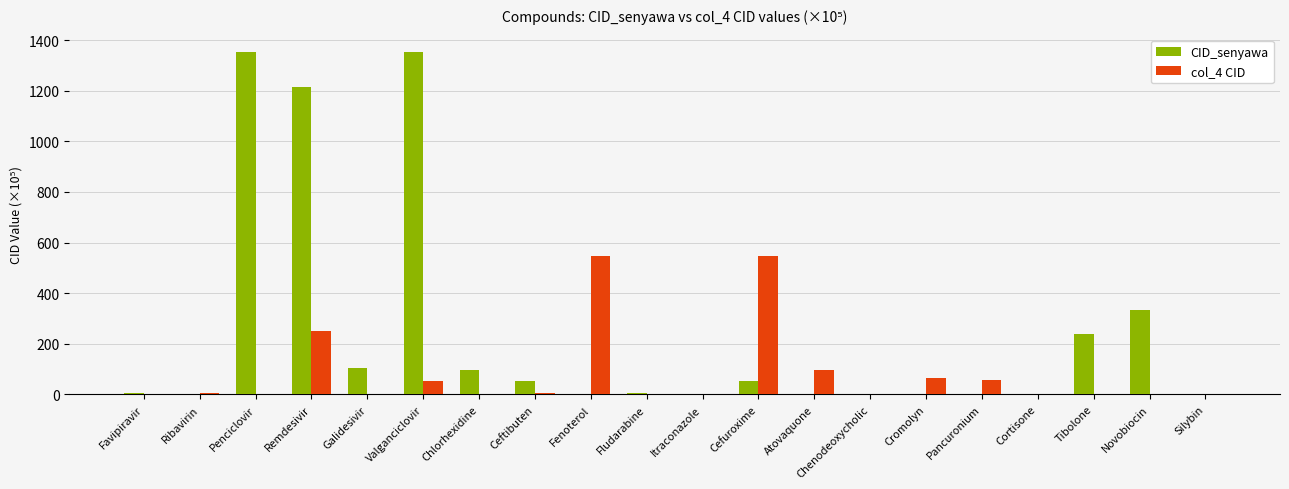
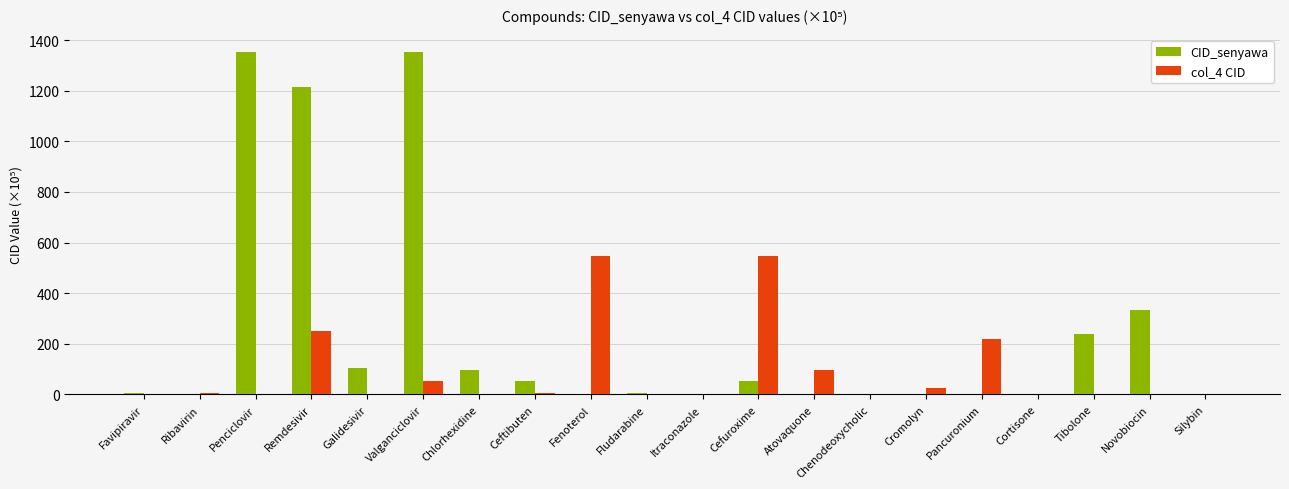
  {
    "CID_senyawa": {
      "Penciclovir": 1350,
      "Remdesivir": 1210,
      "Galidesivir": 100,
      "Valganciclovir": 1350,
      "Chlorhexidine": 100,
      "Ceftibuten": 50,
      "Cefuroxime": 50,
      "Tibolone": 240,
      "Novobiocin": 330
    },
    "col_4 CID": {
      "Remdesivir": 250,
      "Valganciclovir": 50,
      "Fenoterol": 550,
      "Cefuroxime": 550,
      "Atovaquone": 100,
-     "Cromolyn": 60,
-     "Pancuronium": 60
+     "Cromolyn": 30,
+     "Pancuronium": 220
    }
  }
